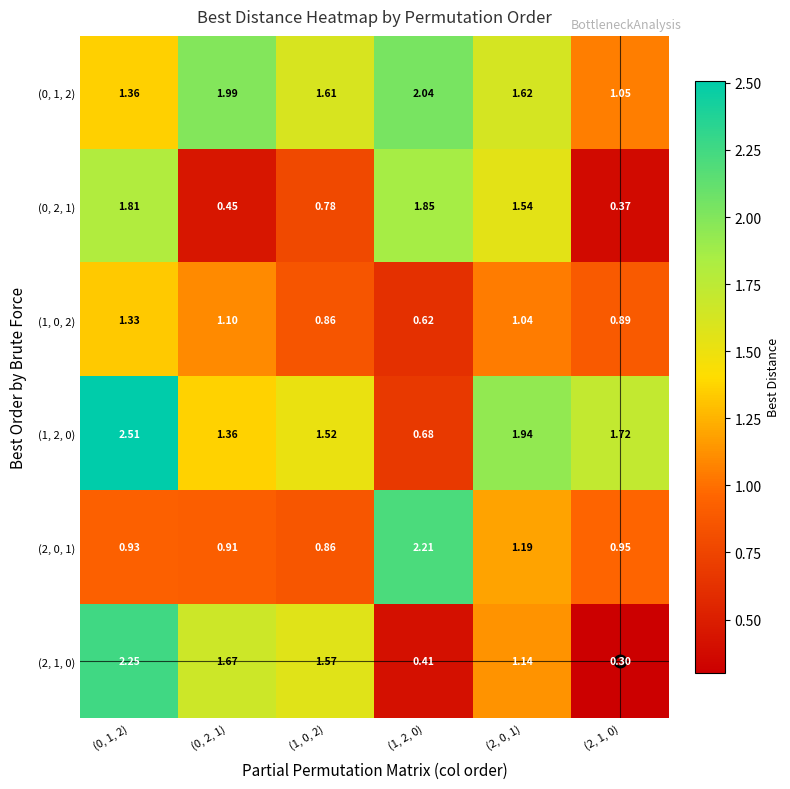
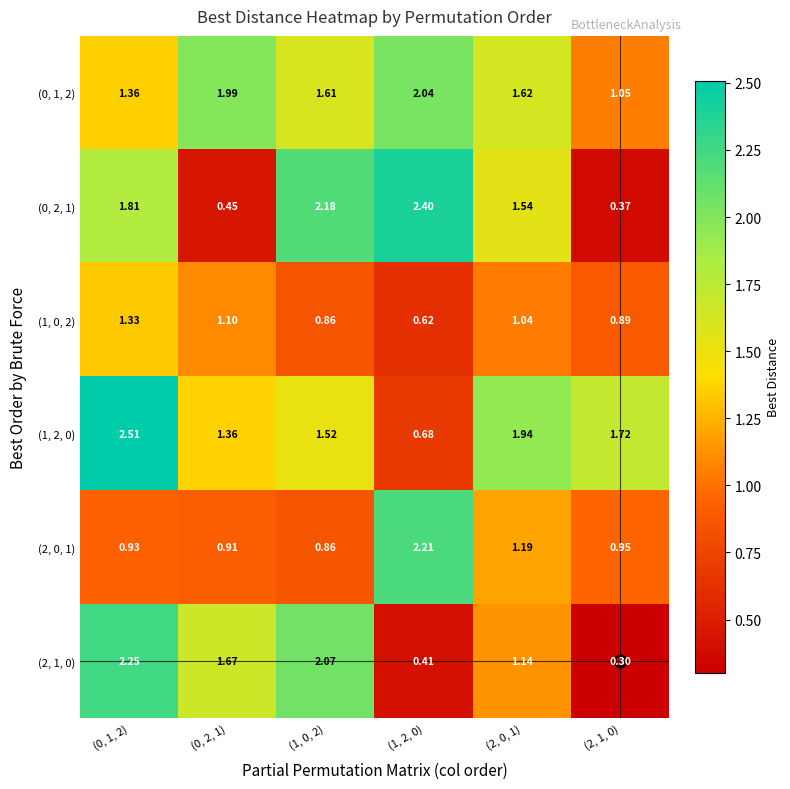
  {
    "(0, 1, 2)": {
      "(0, 1, 2)": 1.36,
      "(0, 2, 1)": 1.99,
      "(1, 0, 2)": 1.61,
      "(1, 2, 0)": 2.04,
      "(2, 0, 1)": 1.62,
      "(2, 1, 0)": 1.05
    },
    "(0, 2, 1)": {
      "(0, 1, 2)": 1.81,
      "(0, 2, 1)": 0.45,
-     "(1, 0, 2)": 0.78,
-     "(1, 2, 0)": 1.85,
+     "(1, 0, 2)": 2.18,
+     "(1, 2, 0)": 2.40,
      "(2, 0, 1)": 1.54,
      "(2, 1, 0)": 0.37
    },
    "(1, 0, 2)": {
      "(0, 1, 2)": 1.33,
      "(0, 2, 1)": 1.10,
      "(1, 0, 2)": 0.86,
      "(1, 2, 0)": 0.62,
      "(2, 0, 1)": 1.04,
      "(2, 1, 0)": 0.89
    },
    "(1, 2, 0)": {
      "(0, 1, 2)": 2.51,
      "(0, 2, 1)": 1.36,
      "(1, 0, 2)": 1.52,
      "(1, 2, 0)": 0.68,
      "(2, 0, 1)": 1.94,
      "(2, 1, 0)": 1.72
    },
    "(2, 0, 1)": {
      "(0, 1, 2)": 0.93,
      "(0, 2, 1)": 0.91,
      "(1, 0, 2)": 0.86,
      "(1, 2, 0)": 2.21,
      "(2, 0, 1)": 1.19,
      "(2, 1, 0)": 0.95
    },
    "(2, 1, 0)": {
      "(0, 1, 2)": 2.25,
      "(0, 2, 1)": 1.67,
-     "(1, 0, 2)": 1.57,
+     "(1, 0, 2)": 2.07,
      "(1, 2, 0)": 0.41,
      "(2, 0, 1)": 1.14
    }
  }
